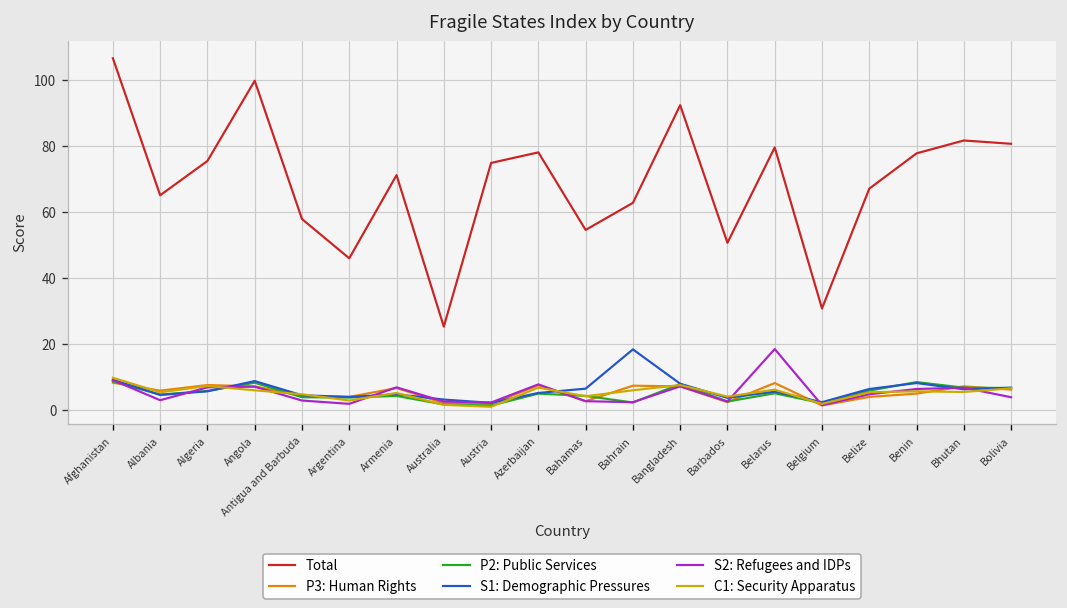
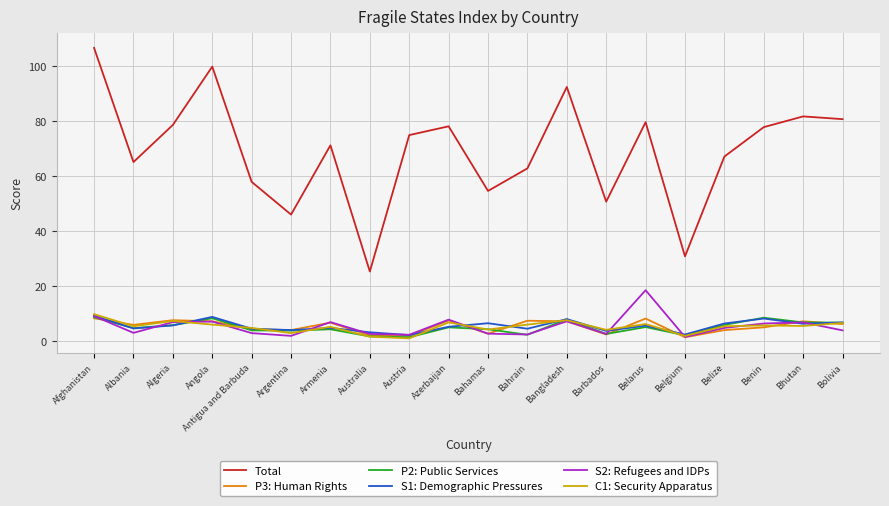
  {
    "Total": {
      "Afghanistan": 107,
      "Albania": 65,
-     "Algeria": 76,
+     "Algeria": 79,
      "Angola": 100,
      "Antigua and Barbuda": 58,
      "Argentina": 46,
      "Armenia": 71,
      "Australia": 25,
      "Austria": 75,
      "Azerbaijan": 78,
      "Bahamas": 55,
      "Bahrain": 63,
      "Bangladesh": 93,
      "Barbados": 51,
      "Belarus": 80,
      "Belgium": 31,
      "Belize": 67,
      "Benin": 78,
      "Bhutan": 82,
      "Bolivia": 81
    },
    "S1: Demographic Pressures": {
      "Bahamas": 7,
-     "Bahrain": 19
+     "Bahrain": 5
    },
    "S2: Refugees and IDPs": {
      "Albania": 3,
      "Antigua and Barbuda": 3,
      "Argentina": 2,
      "Belarus": 19,
      "Bolivia": 4
    }
  }
